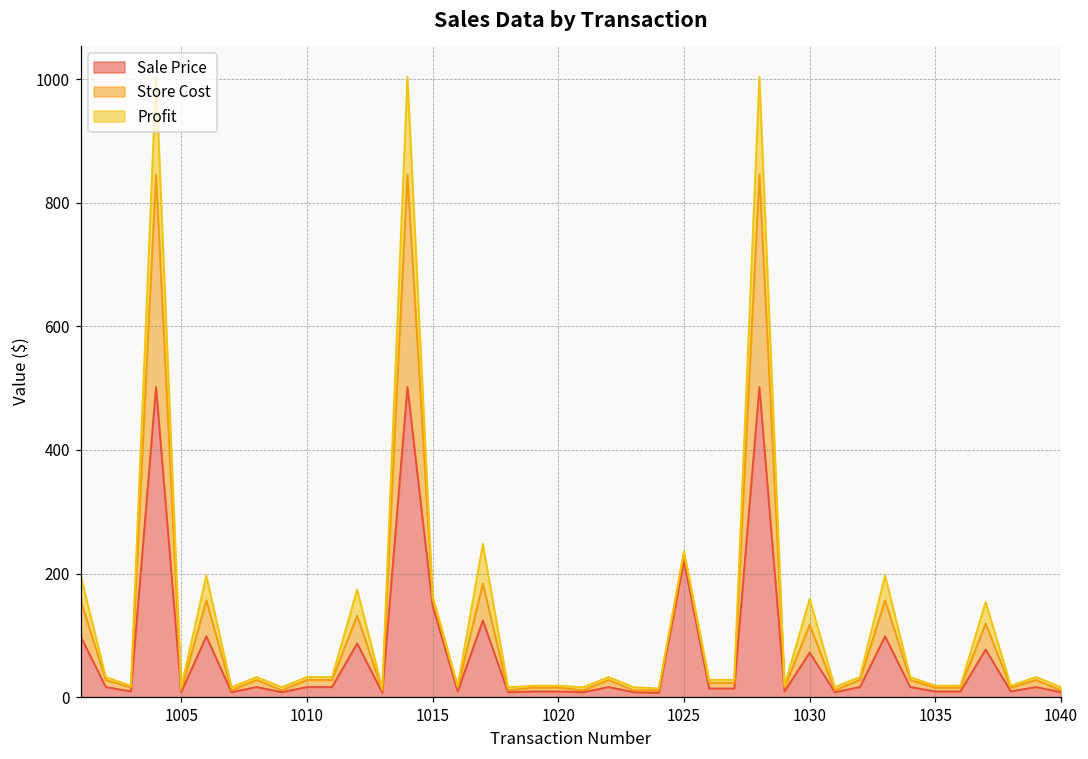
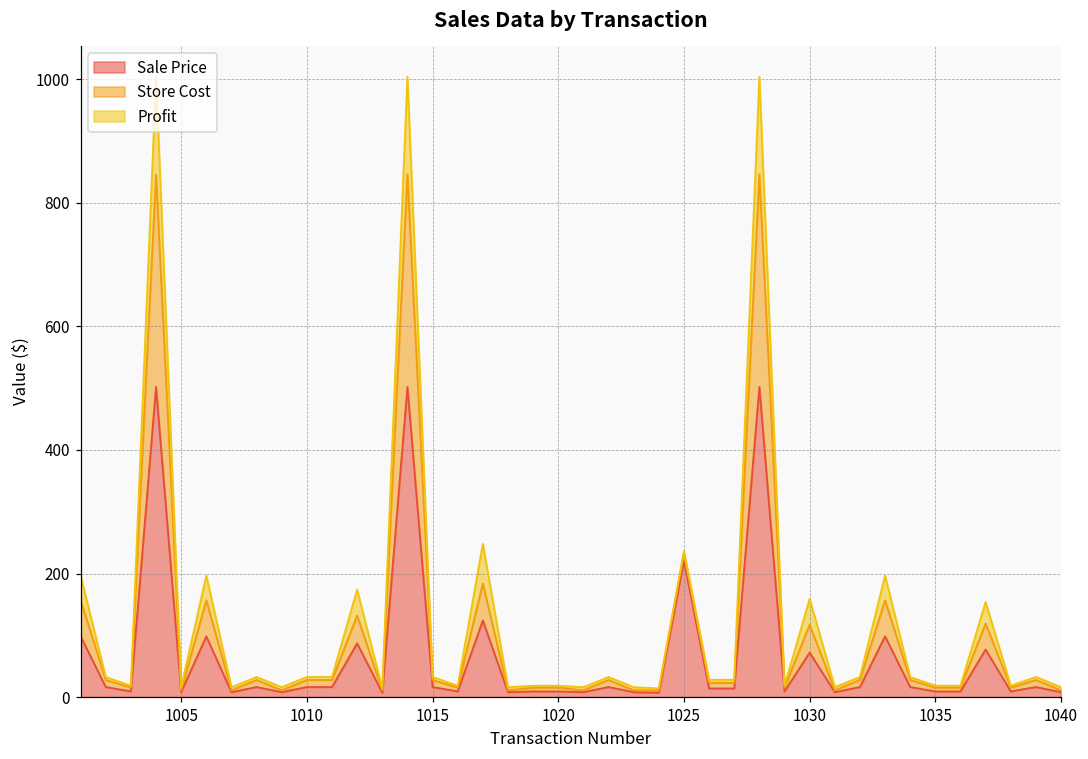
  {
    "Sale Price": {
      "1010": 20,
-     "1015": 150,
+     "1015": 20,
      "1020": 10,
      "1025": 220,
      "1030": 70,
      "1035": 10
    }
  }
